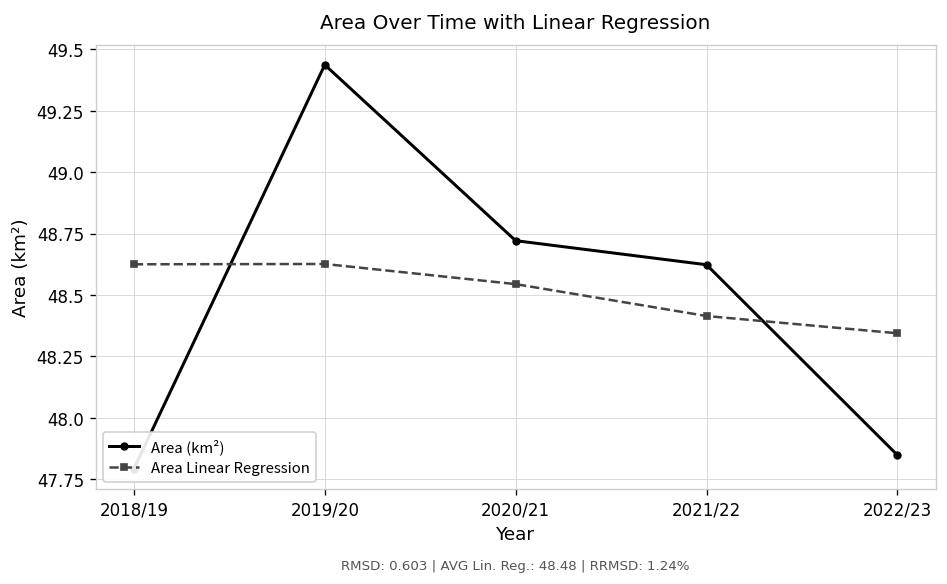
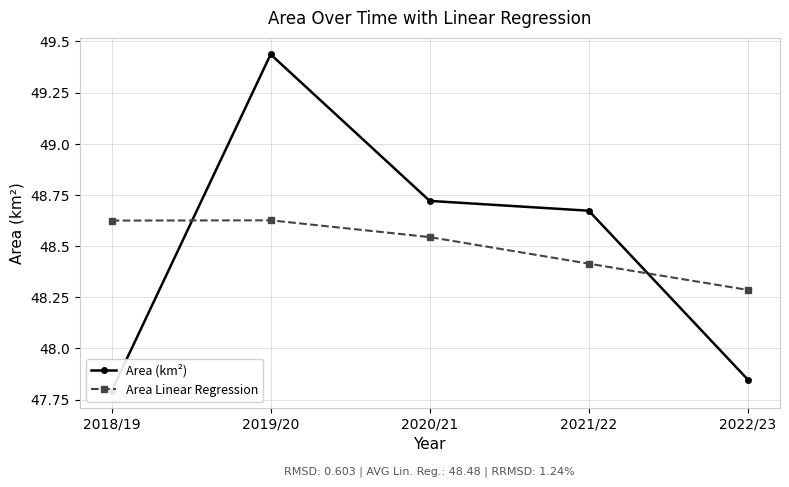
  {
    "Area (km²)": {
      "2019/20": 49.44,
      "2020/21": 48.72,
-     "2021/22": 48.62,
+     "2021/22": 48.67,
      "2022/23": 47.85
    },
    "Area Linear Regression": {
      "2018/19": 48.62,
      "2019/20": 48.63,
      "2020/21": 48.54,
      "2021/22": 48.41,
-     "2022/23": 48.34
+     "2022/23": 48.29
    }
  }
